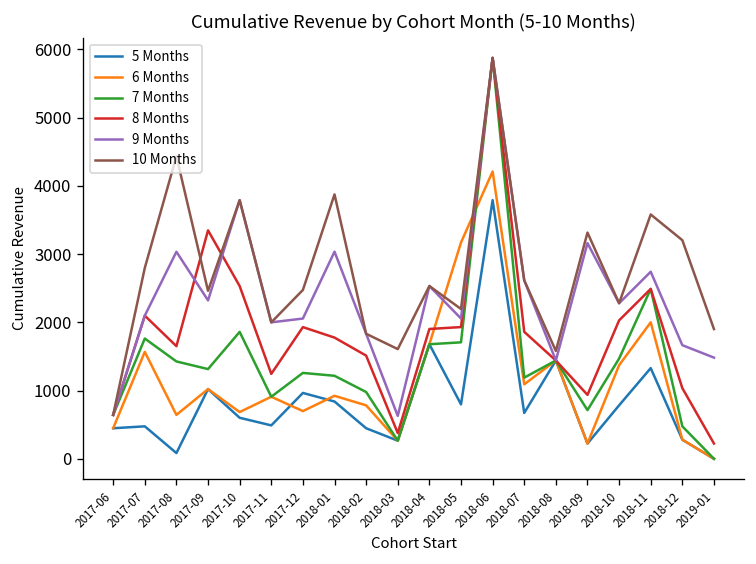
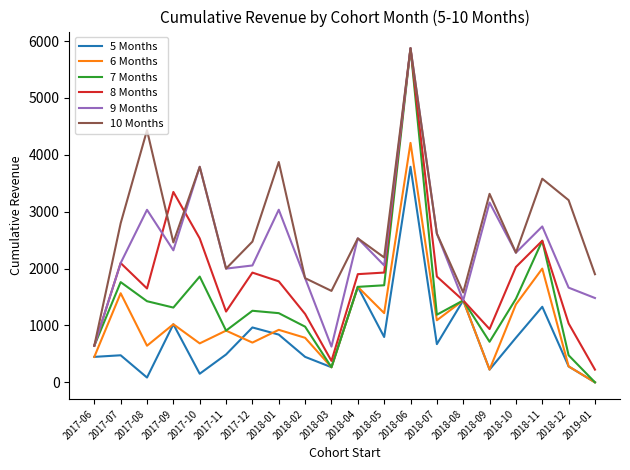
  {
    "5 Months": {
      "2017-07": 500,
      "2017-08": 100,
-     "2017-10": 600,
+     "2017-10": 200,
      "2017-11": 500,
      "2017-12": 1000,
      "2018-01": 800,
      "2018-02": 400,
      "2018-05": 800,
      "2018-06": 3800,
      "2018-07": 700,
      "2018-10": 800,
      "2018-11": 1300
    },
    "6 Months": {
      "2017-07": 1600,
      "2017-08": 600,
      "2017-10": 700,
      "2017-12": 700,
      "2018-01": 900,
      "2018-02": 800,
-     "2018-05": 3200,
+     "2018-05": 1200,
      "2018-06": 4200,
      "2018-07": 1100,
      "2018-10": 1400,
      "2018-11": 2000
    },
    "7 Months": {
      "2017-07": 1800,
      "2017-08": 1400,
      "2017-09": 1300,
      "2017-10": 1900,
      "2017-12": 1300,
      "2018-01": 1200,
      "2018-02": 1000,
      "2018-05": 1700,
      "2018-07": 1200,
      "2018-09": 700,
      "2018-10": 1500,
      "2018-12": 500
    },
    "8 Months": {
      "2017-08": 1600,
      "2017-09": 3300,
      "2017-10": 2500,
      "2017-11": 1200,
      "2017-12": 1900,
      "2018-01": 1800,
-     "2018-02": 1500,
+     "2018-02": 1200,
      "2018-03": 400,
      "2018-04": 1900,
      "2018-05": 1900,
      "2018-07": 1900,
      "2018-09": 900,
      "2018-10": 2000,
      "2018-12": 1000,
      "2019-01": 200
    },
    "9 Months": {
      "2017-08": 3000,
      "2017-09": 2300,
      "2017-12": 2100,
      "2018-01": 3000,
      "2018-03": 600,
      "2018-05": 2100,
      "2018-09": 3200,
      "2018-11": 2700,
      "2018-12": 1700,
      "2019-01": 1500
    },
    "10 Months": {
      "2017-07": 2800,
      "2017-09": 2500,
      "2017-12": 2500,
      "2018-01": 3900,
      "2018-03": 1600,
      "2018-05": 2200,
      "2018-08": 1600,
      "2018-09": 3300,
      "2018-11": 3600,
      "2018-12": 3200,
      "2019-01": 1900
    }
  }
